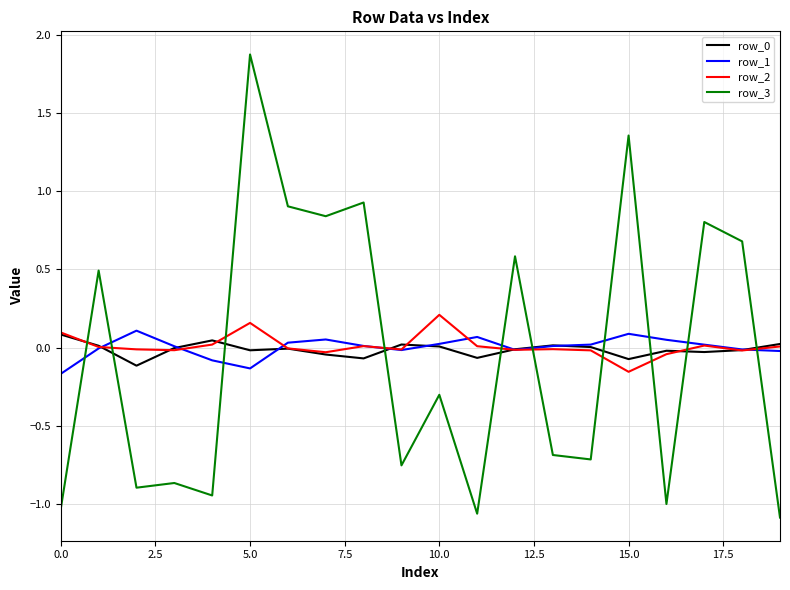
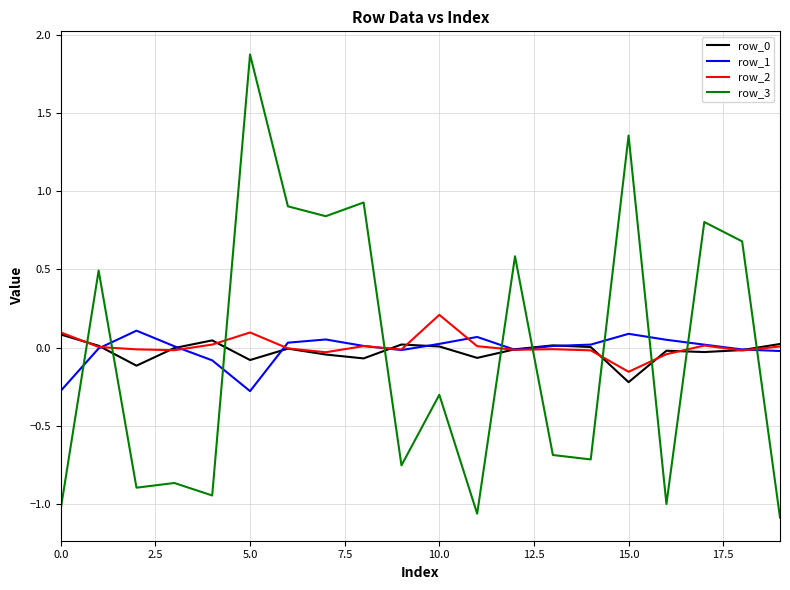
  {
    "row_0": {
-     "5.0": -0.02,
+     "5.0": -0.08,
      "10.0": 0.01,
-     "15.0": -0.07
+     "15.0": -0.22
    },
    "row_1": {
-     "0.0": -0.17,
-     "5.0": -0.13,
+     "0.0": -0.28,
+     "5.0": -0.28,
      "10.0": 0.02,
      "15.0": 0.09
    },
    "row_2": {
-     "5.0": 0.16,
+     "5.0": 0.10,
      "10.0": 0.21,
      "15.0": -0.15
    },
    "row_3": {
      "0.0": -1.03,
      "5.0": 1.88,
      "10.0": -0.30,
      "15.0": 1.36
    }
  }
